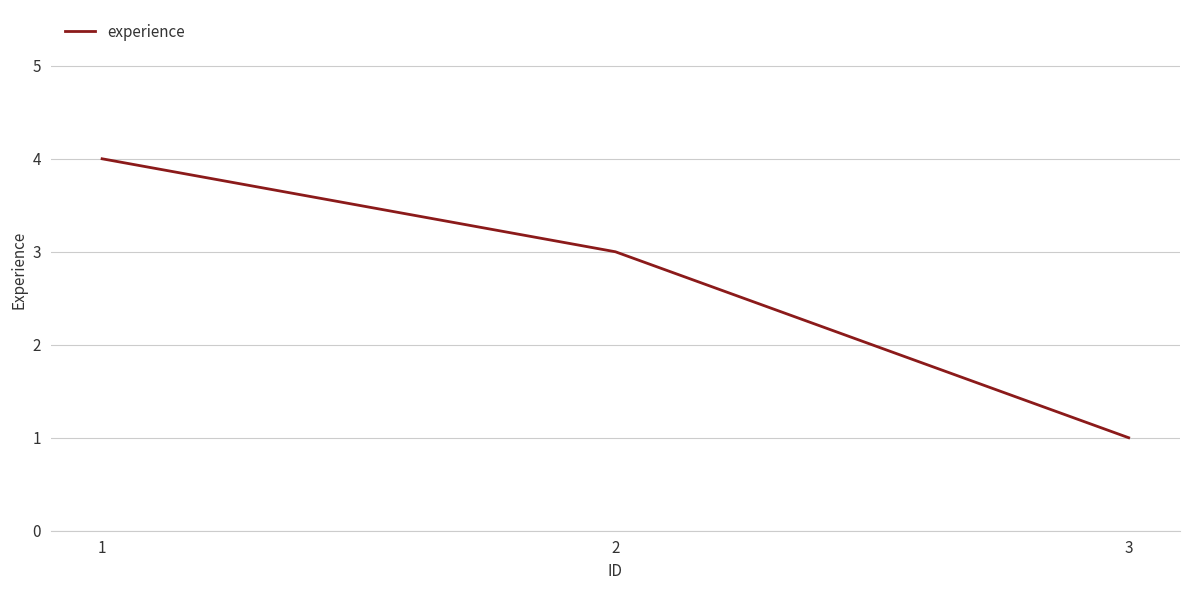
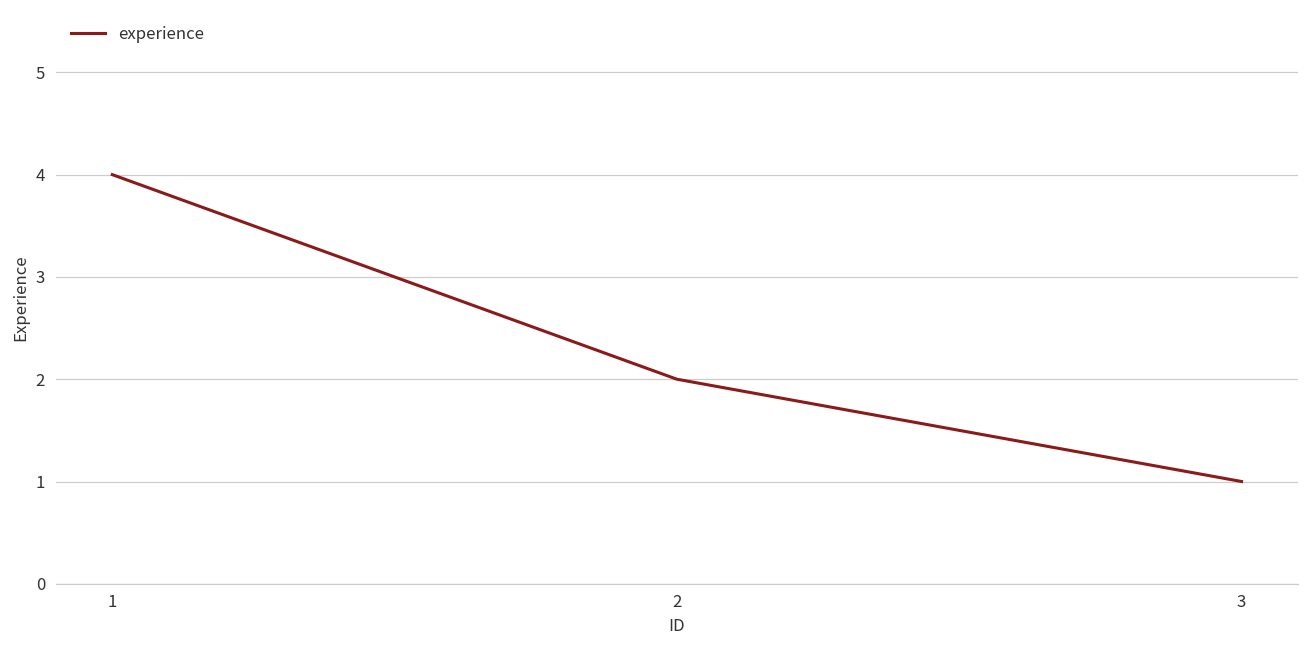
  {
    "1": 4,
-   "2": 3,
+   "2": 2,
    "3": 1
  }
